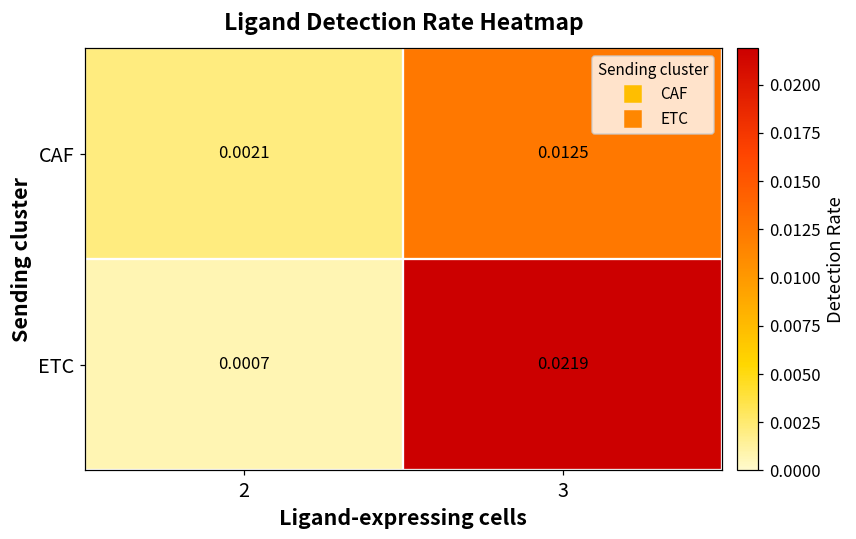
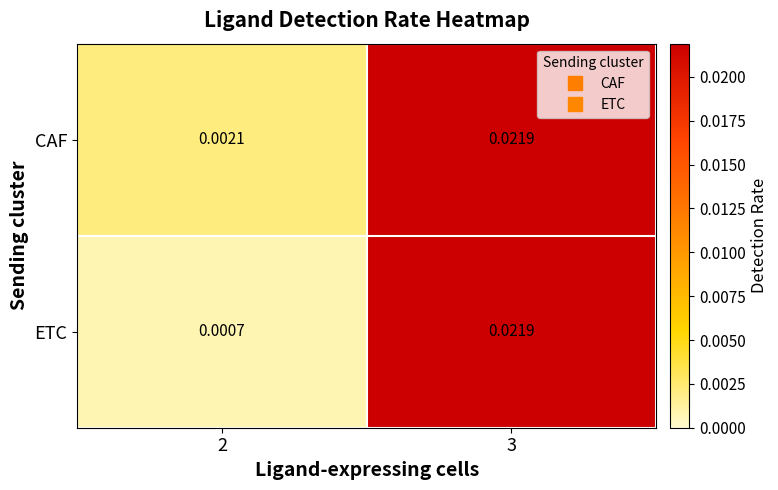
  {
    "CAF": {
      "2": 0.0021,
-     "3": 0.0125
+     "3": 0.0219
    },
    "ETC": {
      "2": 0.0007,
      "3": 0.0219
    }
  }
